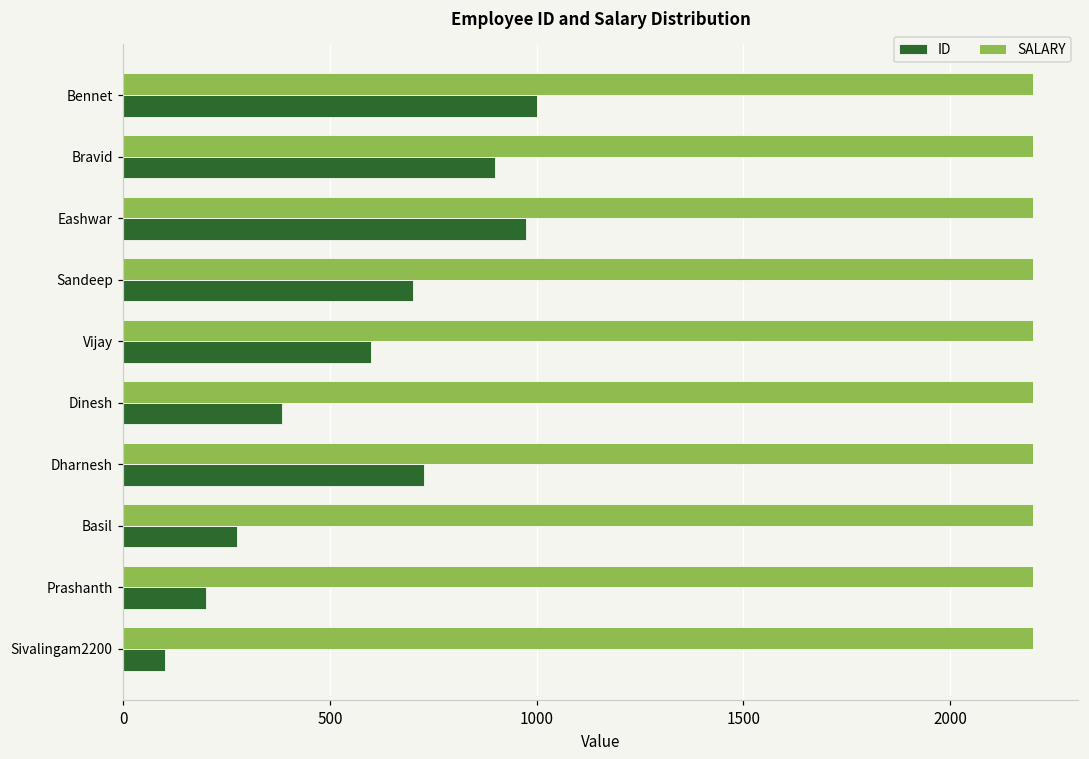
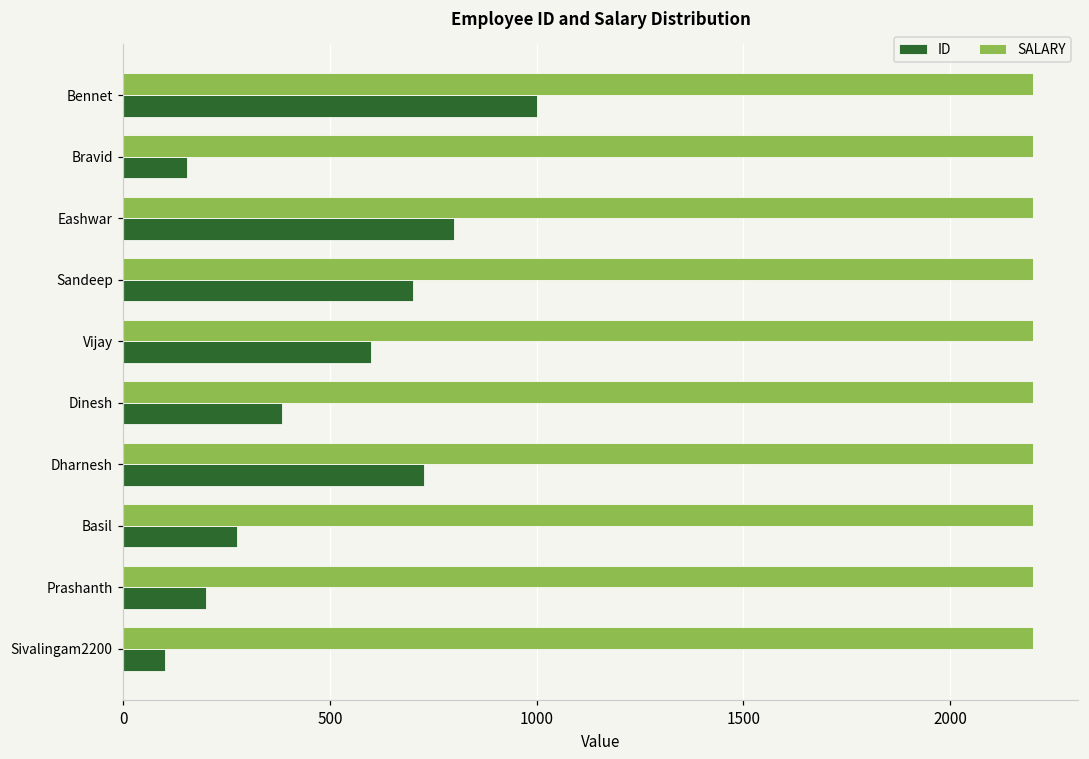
  {
    "ID": {
      "Bennet": 1000,
-     "Bravid": 900,
-     "Eashwar": 980,
+     "Bravid": 160,
+     "Eashwar": 800,
      "Sandeep": 700,
      "Vijay": 600,
      "Dinesh": 380,
      "Dharnesh": 730,
      "Basil": 280,
      "Prashanth": 200,
      "Sivalingam2200": 100
    },
    "SALARY": {
      "Bennet": 2200,
      "Bravid": 2200,
      "Eashwar": 2200,
      "Sandeep": 2200,
      "Vijay": 2200,
      "Dinesh": 2200,
      "Dharnesh": 2200,
      "Basil": 2200,
      "Prashanth": 2200,
      "Sivalingam2200": 2200
    }
  }
